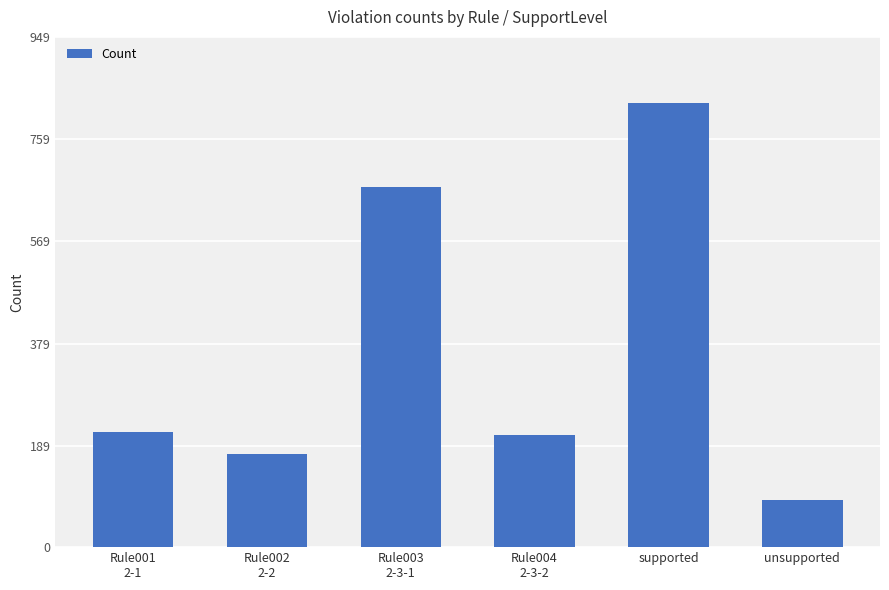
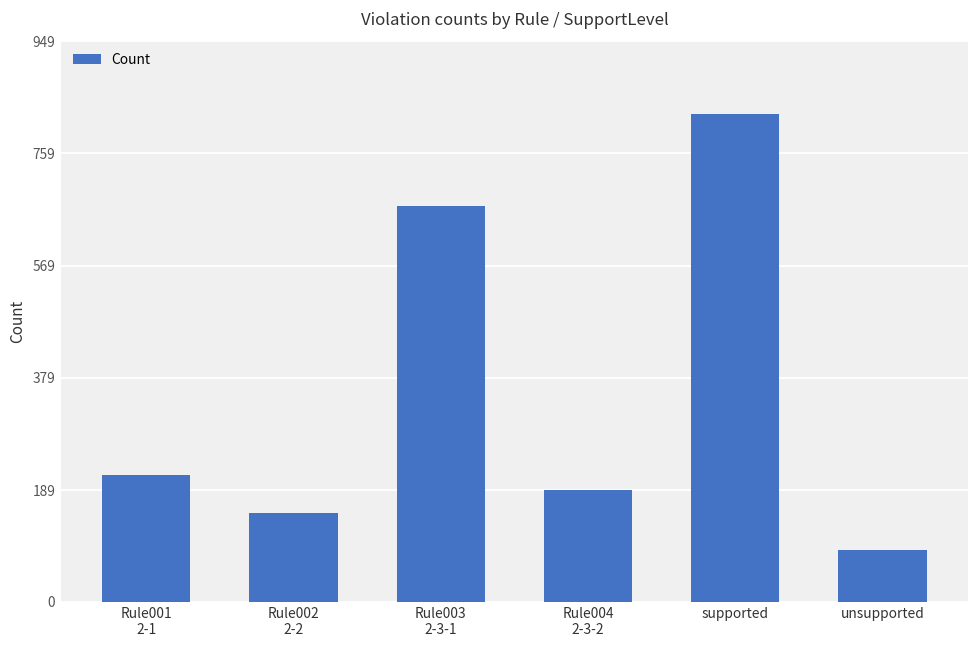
  {
    "Rule001 2-1": 220,
-   "Rule002 2-2": 170,
+   "Rule002 2-2": 150,
    "Rule003 2-3-1": 670,
-   "Rule004 2-3-2": 210,
+   "Rule004 2-3-2": 190,
    "supported": 830,
    "unsupported": 90
  }
